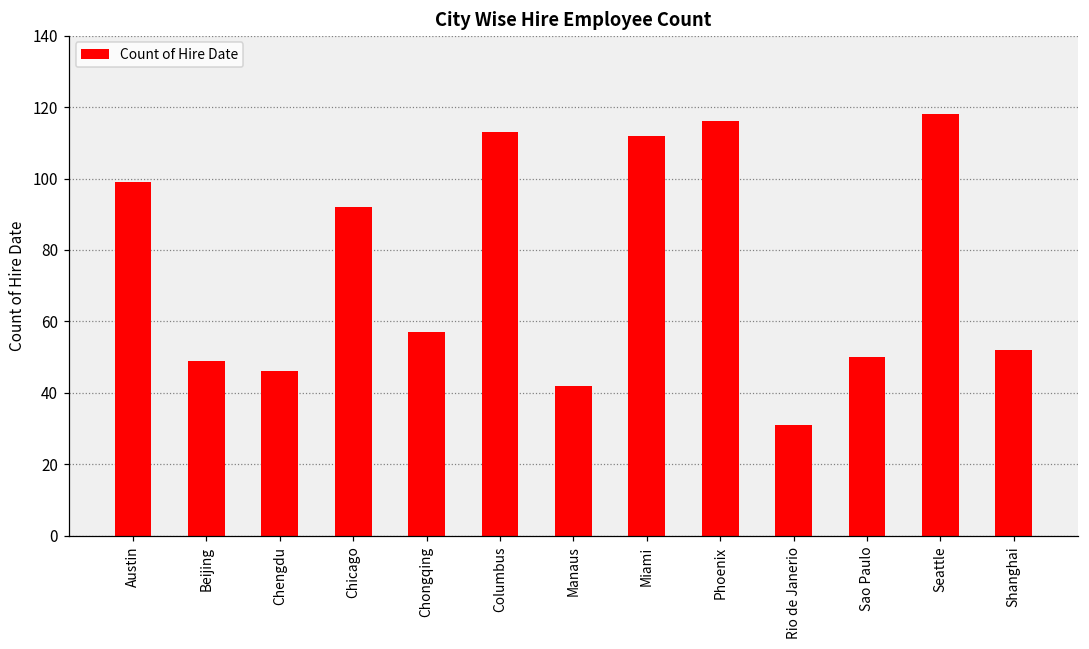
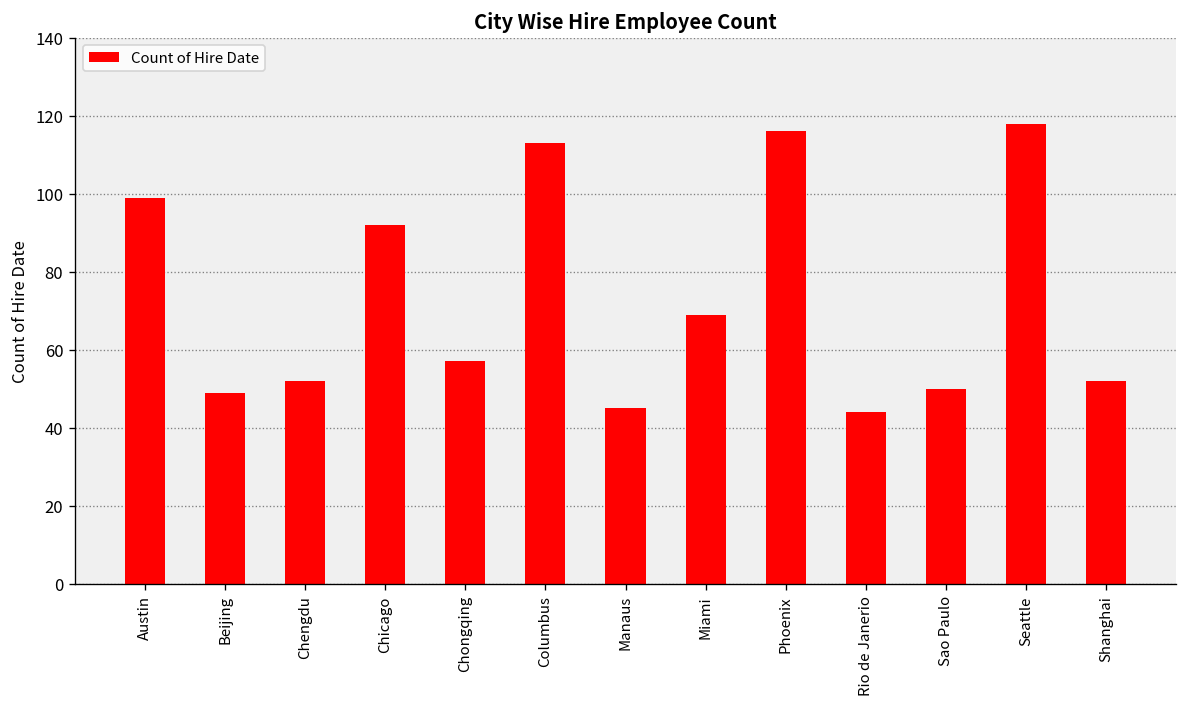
  {
    "Austin": 99,
    "Beijing": 49,
-   "Chengdu": 46,
+   "Chengdu": 52,
    "Chicago": 92,
    "Chongqing": 57,
    "Columbus": 113,
-   "Manaus": 42,
-   "Miami": 112,
+   "Manaus": 45,
+   "Miami": 69,
    "Phoenix": 116,
-   "Rio de Janerio": 31,
+   "Rio de Janerio": 44,
    "Sao Paulo": 50,
    "Seattle": 118,
    "Shanghai": 52
  }
